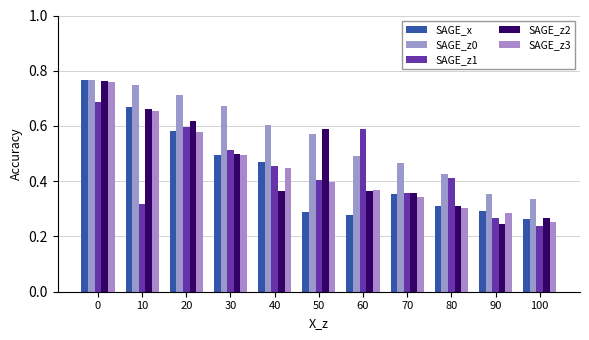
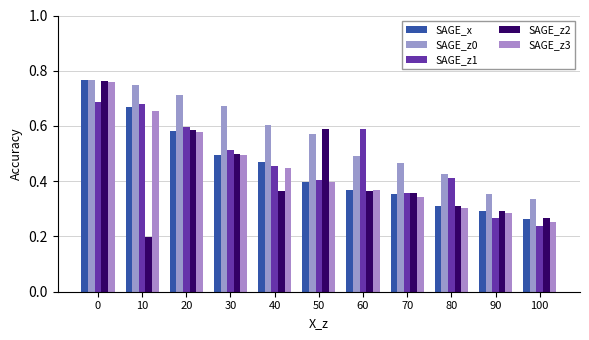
  {
    "SAGE_x": {
      "0": 0.77,
      "10": 0.67,
      "20": 0.58,
      "30": 0.49,
      "40": 0.47,
-     "50": 0.29,
-     "60": 0.28,
+     "50": 0.40,
+     "60": 0.37,
      "70": 0.35,
      "80": 0.31,
      "90": 0.29,
      "100": 0.26
    },
    "SAGE_z1": {
      "0": 0.69,
-     "10": 0.32,
+     "10": 0.68,
      "20": 0.60,
      "30": 0.51,
      "40": 0.46,
      "50": 0.40,
      "60": 0.59,
      "70": 0.36,
      "80": 0.41,
      "90": 0.27,
      "100": 0.24
    },
    "SAGE_z2": {
      "0": 0.76,
-     "10": 0.66,
-     "20": 0.62,
+     "10": 0.20,
+     "20": 0.59,
      "30": 0.50,
      "40": 0.36,
      "50": 0.59,
      "60": 0.37,
      "70": 0.36,
      "80": 0.31,
-     "90": 0.24,
+     "90": 0.29,
      "100": 0.27
    }
  }
